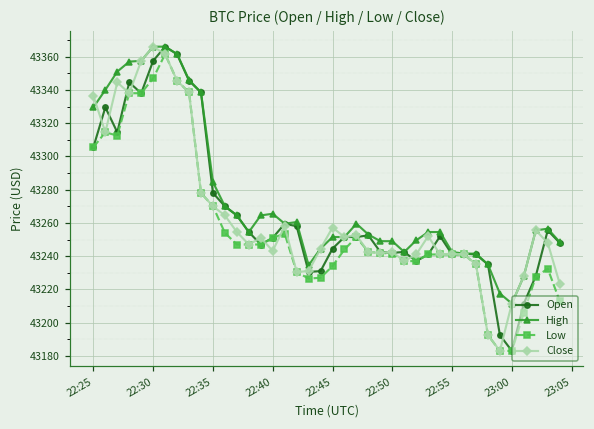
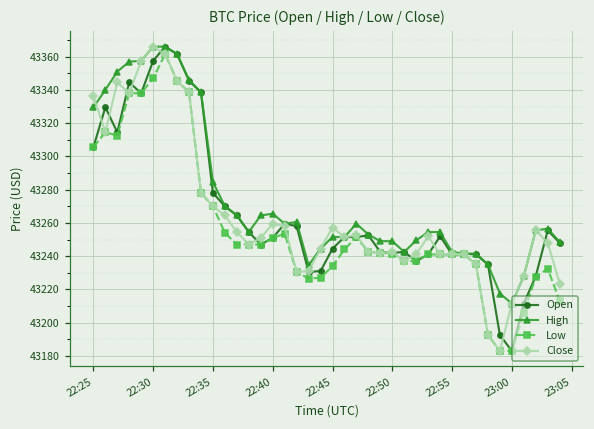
  {
    "Close": {
      "22:25": 43336,
-     "22:40": 43243,
+     "22:40": 43260,
      "22:45": 43257
    }
  }
